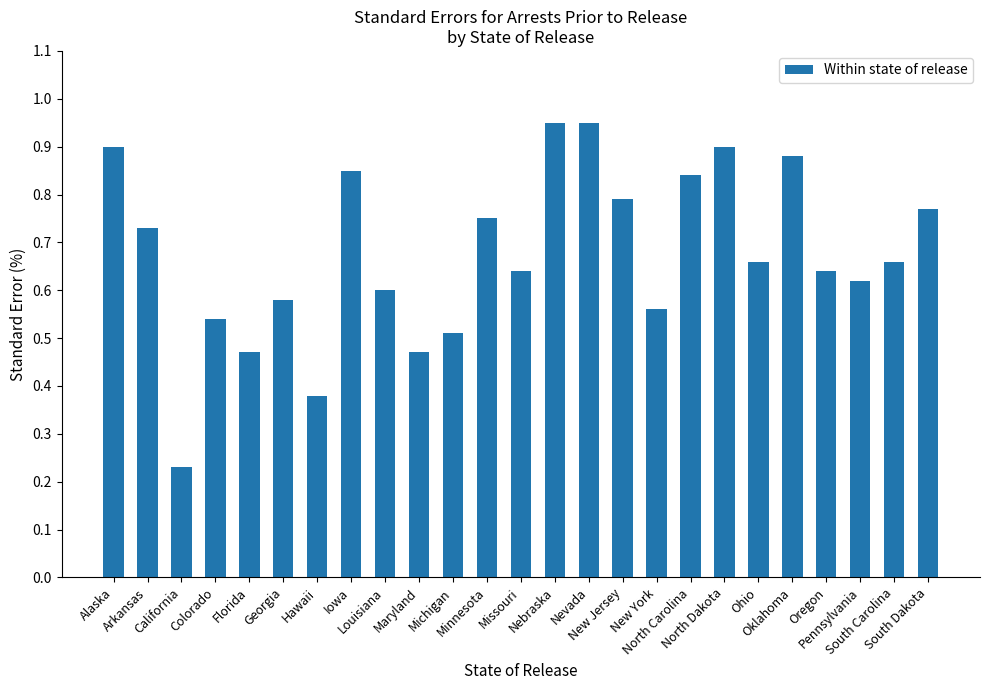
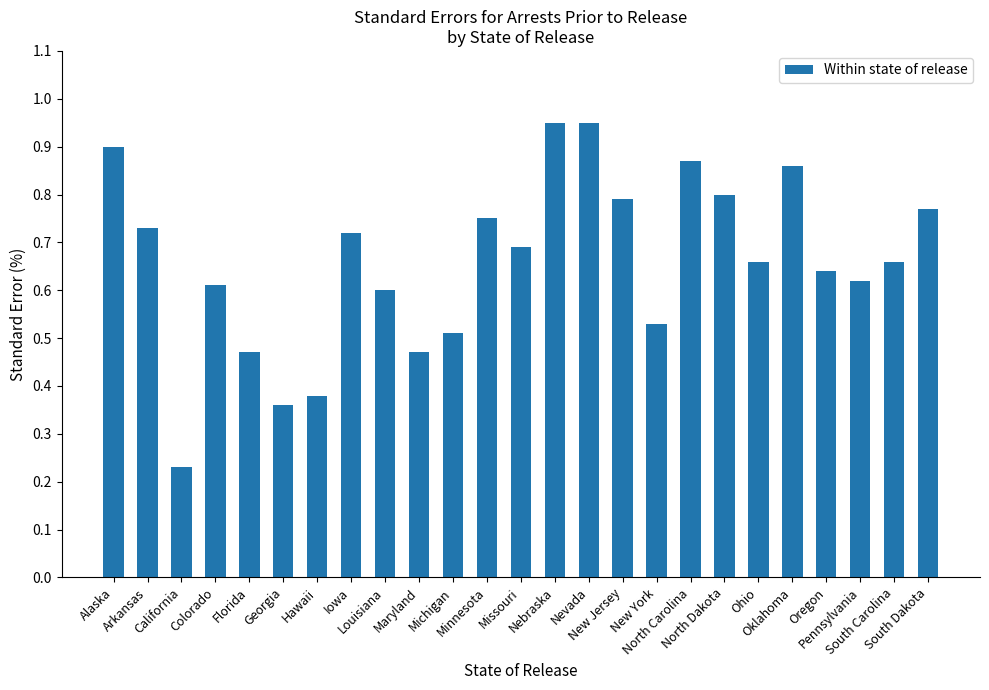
  {
    "Alaska": 0.90,
    "Arkansas": 0.73,
    "California": 0.23,
-   "Colorado": 0.54,
+   "Colorado": 0.61,
    "Florida": 0.47,
-   "Georgia": 0.58,
+   "Georgia": 0.36,
    "Hawaii": 0.38,
-   "Iowa": 0.85,
+   "Iowa": 0.72,
    "Louisiana": 0.60,
    "Maryland": 0.47,
    "Michigan": 0.51,
    "Minnesota": 0.75,
-   "Missouri": 0.64,
+   "Missouri": 0.69,
    "Nebraska": 0.95,
    "Nevada": 0.95,
    "New Jersey": 0.79,
-   "New York": 0.56,
-   "North Carolina": 0.84,
-   "North Dakota": 0.9,
+   "New York": 0.53,
+   "North Carolina": 0.87,
+   "North Dakota": 0.8,
    "Ohio": 0.66,
-   "Oklahoma": 0.88,
+   "Oklahoma": 0.86,
    "Oregon": 0.64,
    "Pennsylvania": 0.62,
    "South Carolina": 0.66,
    "South Dakota": 0.77
  }
